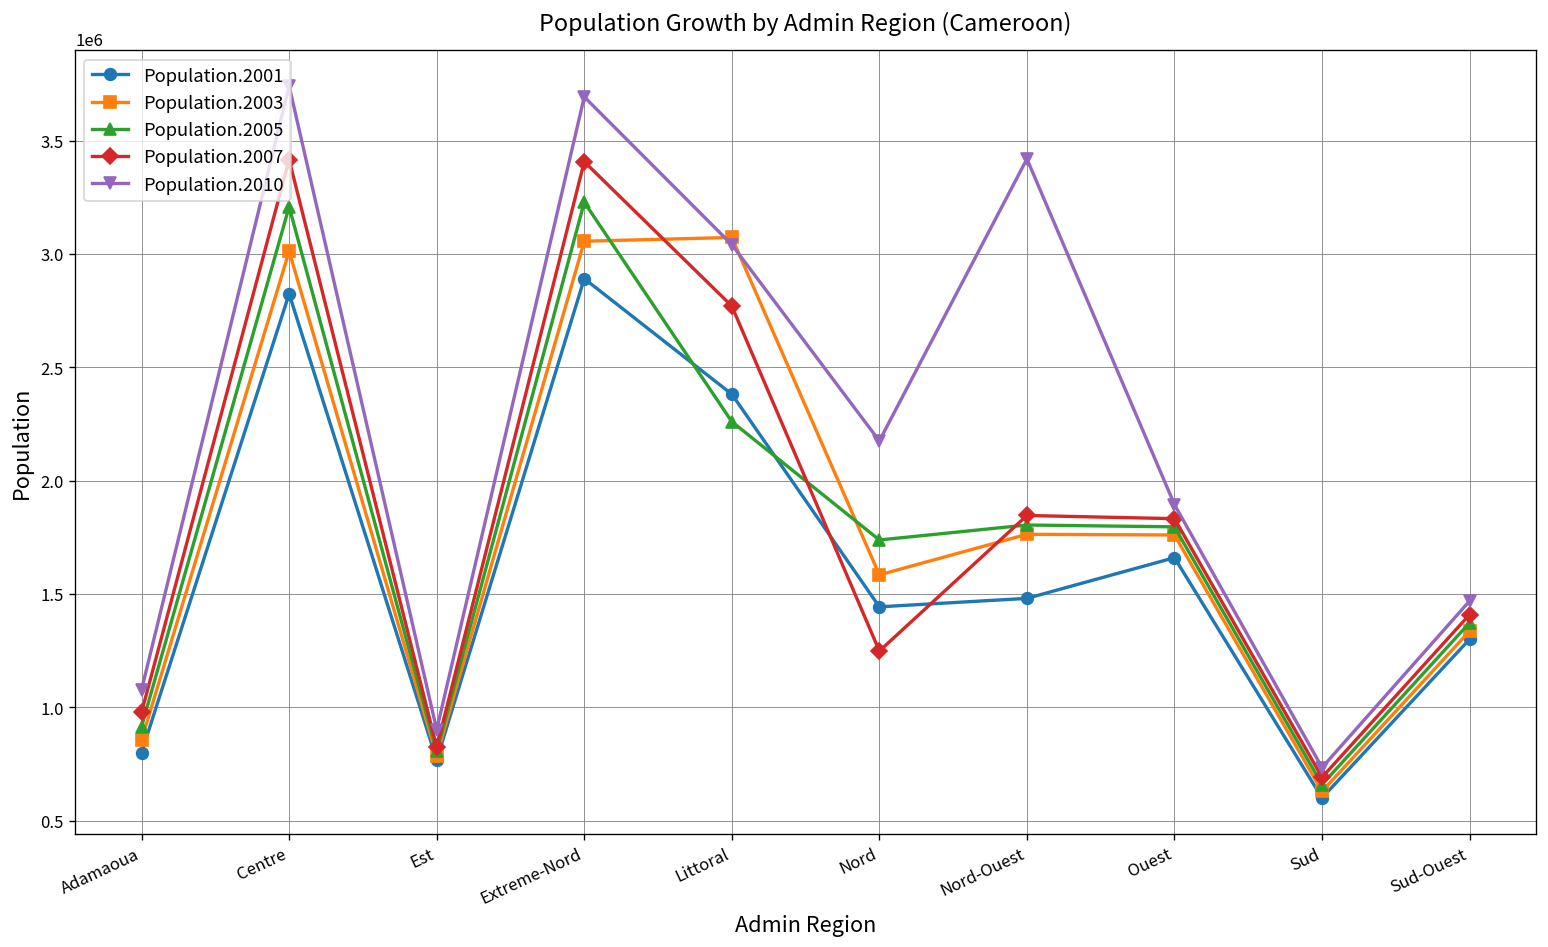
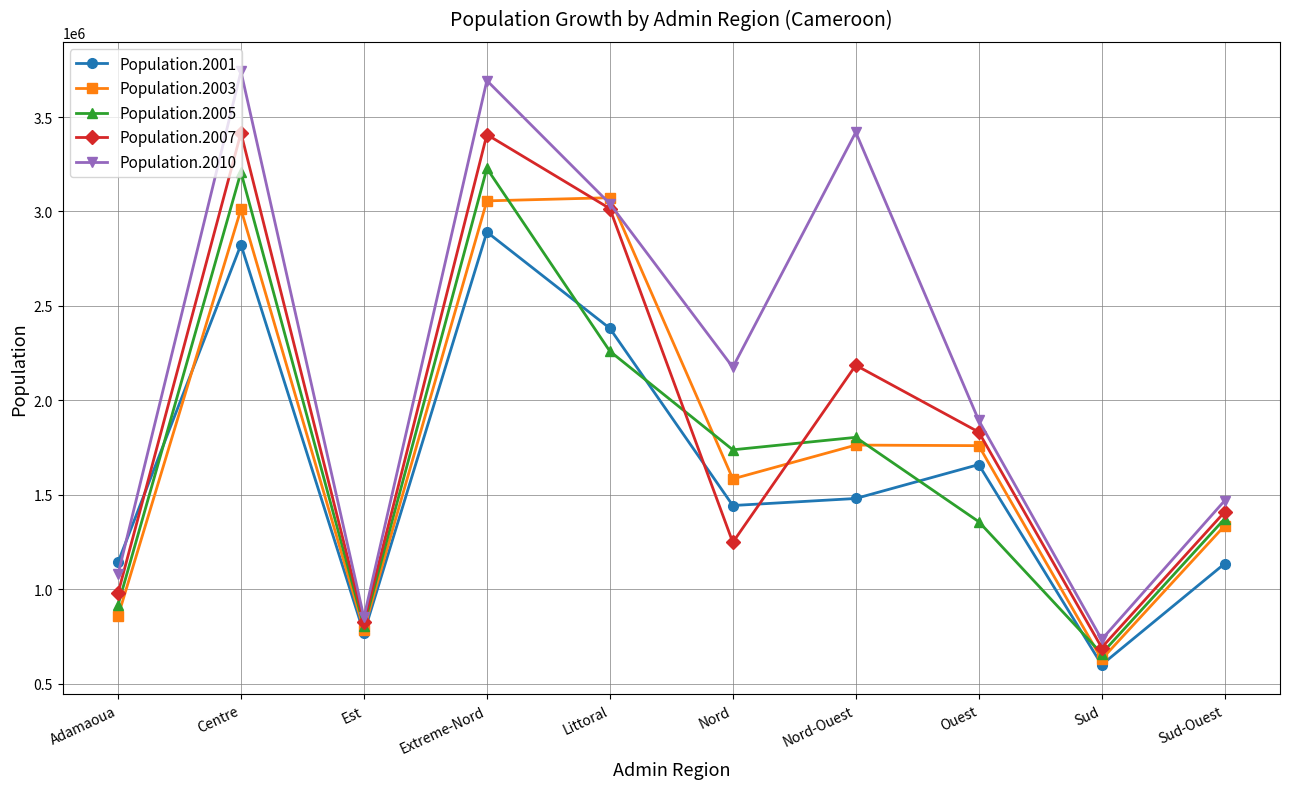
  {
    "Population.2001": {
-     "Adamaoua": 800000,
+     "Adamaoua": 1140000,
      "Centre": 2820000,
      "Est": 770000,
      "Extreme-Nord": 2890000,
      "Littoral": 2380000,
      "Nord": 1440000,
      "Nord-Ouest": 1480000,
      "Ouest": 1660000,
      "Sud": 600000,
-     "Sud-Ouest": 1300000
+     "Sud-Ouest": 1140000
    },
    "Population.2003": {
      "Adamaoua": 860000,
      "Centre": 3010000,
      "Est": 790000,
      "Extreme-Nord": 3060000,
      "Littoral": 3070000,
      "Nord": 1580000,
      "Nord-Ouest": 1760000,
      "Ouest": 1760000,
      "Sud": 630000,
      "Sud-Ouest": 1340000
    },
    "Population.2005": {
      "Adamaoua": 920000,
      "Est": 810000,
      "Extreme-Nord": 3230000,
      "Littoral": 2260000,
      "Nord": 1740000,
      "Nord-Ouest": 1800000,
-     "Ouest": 1800000,
+     "Ouest": 1360000,
      "Sud": 660000,
      "Sud-Ouest": 1370000
    },
    "Population.2007": {
      "Adamaoua": 980000,
      "Est": 820000,
      "Extreme-Nord": 3410000,
-     "Littoral": 2770000,
+     "Littoral": 3020000,
      "Nord": 1250000,
-     "Nord-Ouest": 1850000,
+     "Nord-Ouest": 2190000,
      "Ouest": 1830000,
      "Sud": 690000,
      "Sud-Ouest": 1410000
    },
    "Population.2010": {
      "Adamaoua": 1080000,
-     "Est": 900000,
+     "Est": 850000,
      "Extreme-Nord": 3690000,
      "Littoral": 3040000,
      "Nord": 2180000,
      "Nord-Ouest": 3420000,
      "Ouest": 1890000,
      "Sud": 730000,
      "Sud-Ouest": 1470000
    }
  }
